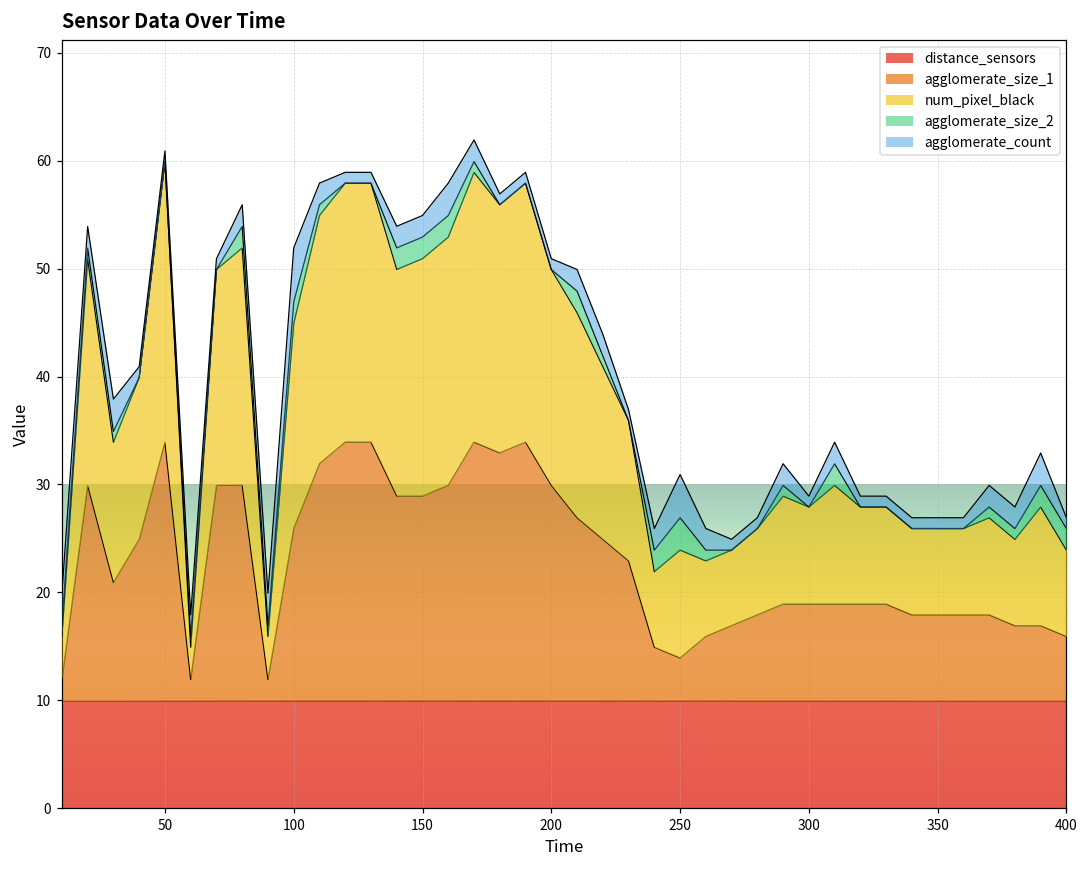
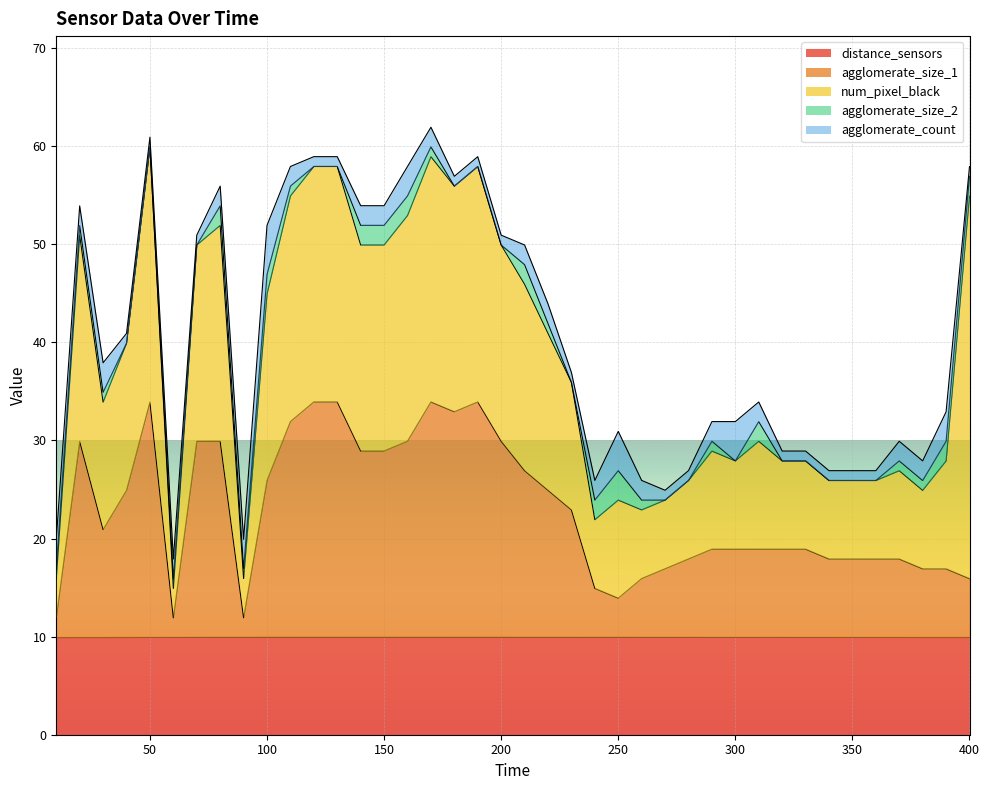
  {
    "num_pixel_black": {
      "100": 19,
-     "150": 22,
+     "150": 21,
      "250": 10,
-     "400": 8
+     "400": 39
    },
    "agglomerate_size_2": {
      "100": 2,
      "150": 2,
      "250": 3,
      "400": 2
    },
    "agglomerate_count": {
      "50": 1,
      "100": 5,
      "150": 2,
      "200": 1,
      "250": 4,
-     "300": 1,
+     "300": 4,
      "350": 1,
      "400": 1
    }
  }
